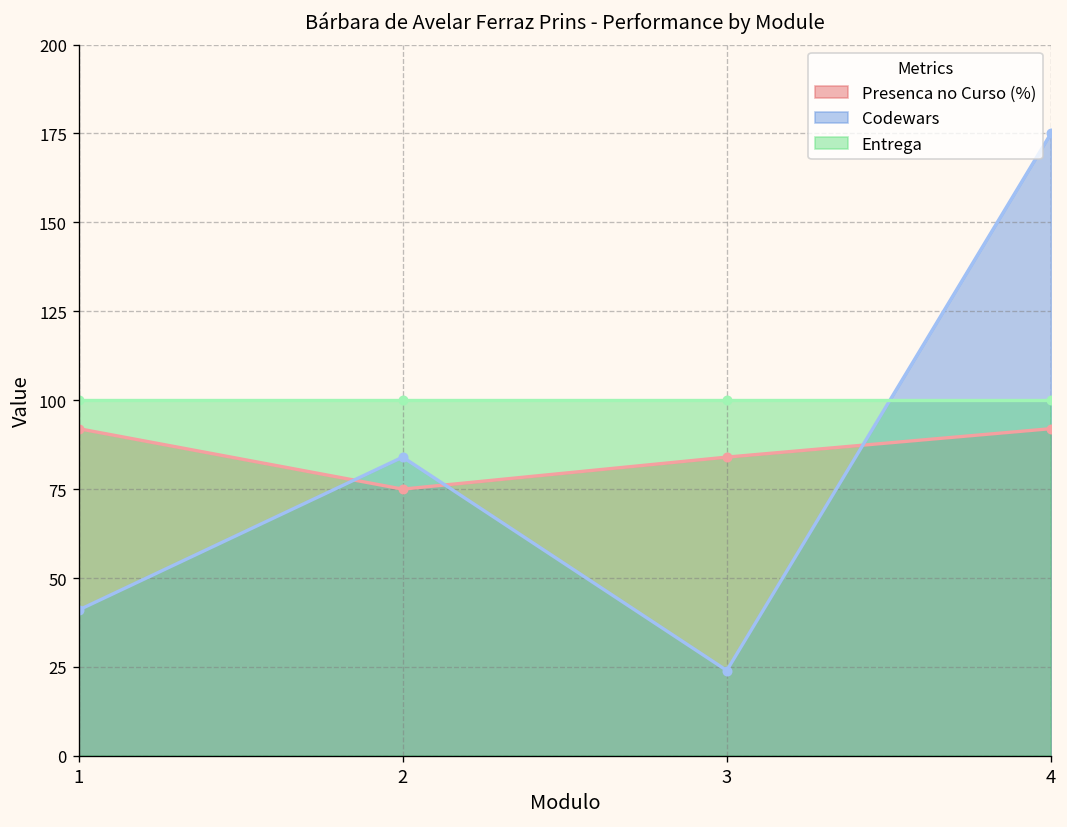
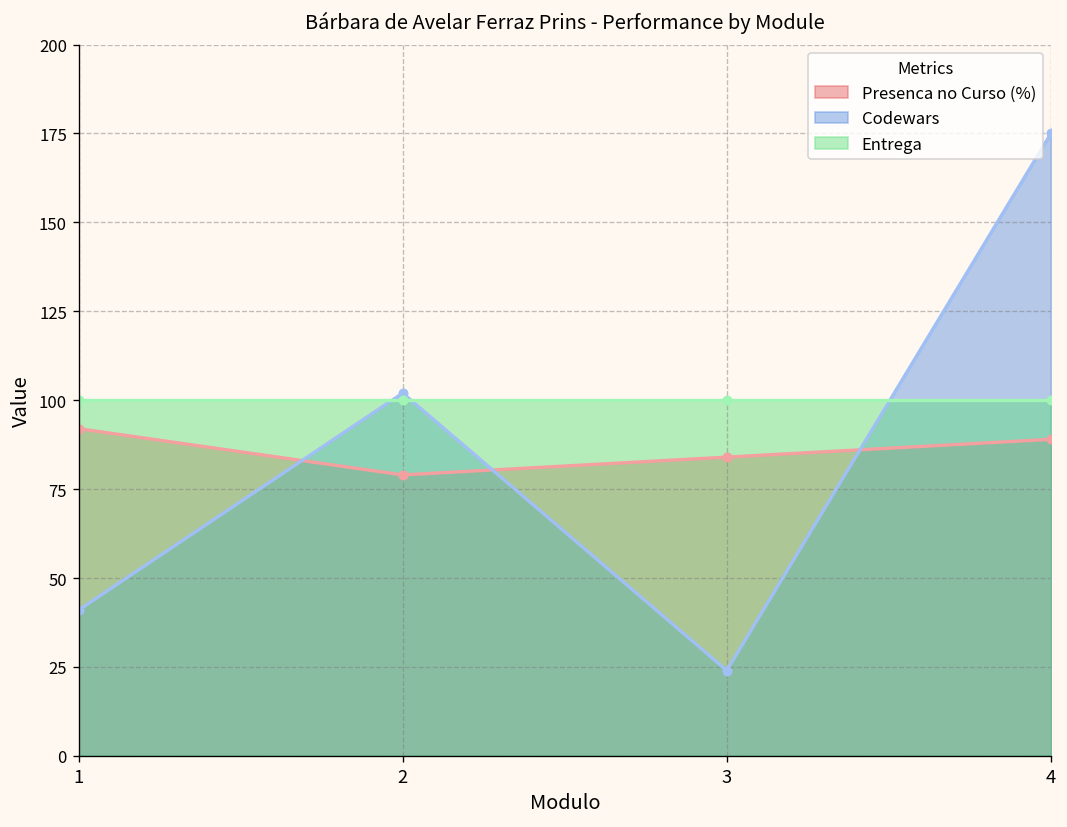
  {
    "Presenca no Curso (%)": {
      "1": 92,
-     "2": 75,
+     "2": 79,
      "3": 84,
-     "4": 92
+     "4": 89
    },
    "Codewars": {
      "1": 41,
-     "2": 84,
+     "2": 102,
      "3": 24,
      "4": 175
    },
    "Entrega": {
      "1": 100,
      "2": 100,
      "3": 100,
      "4": 100
    }
  }
